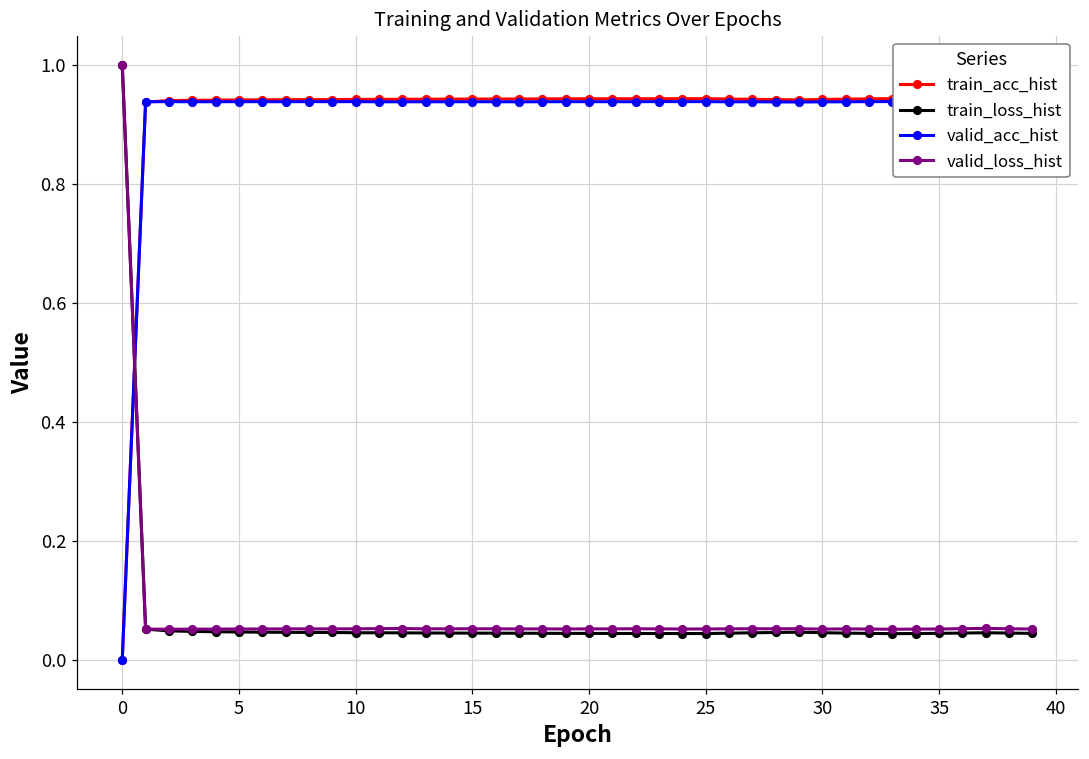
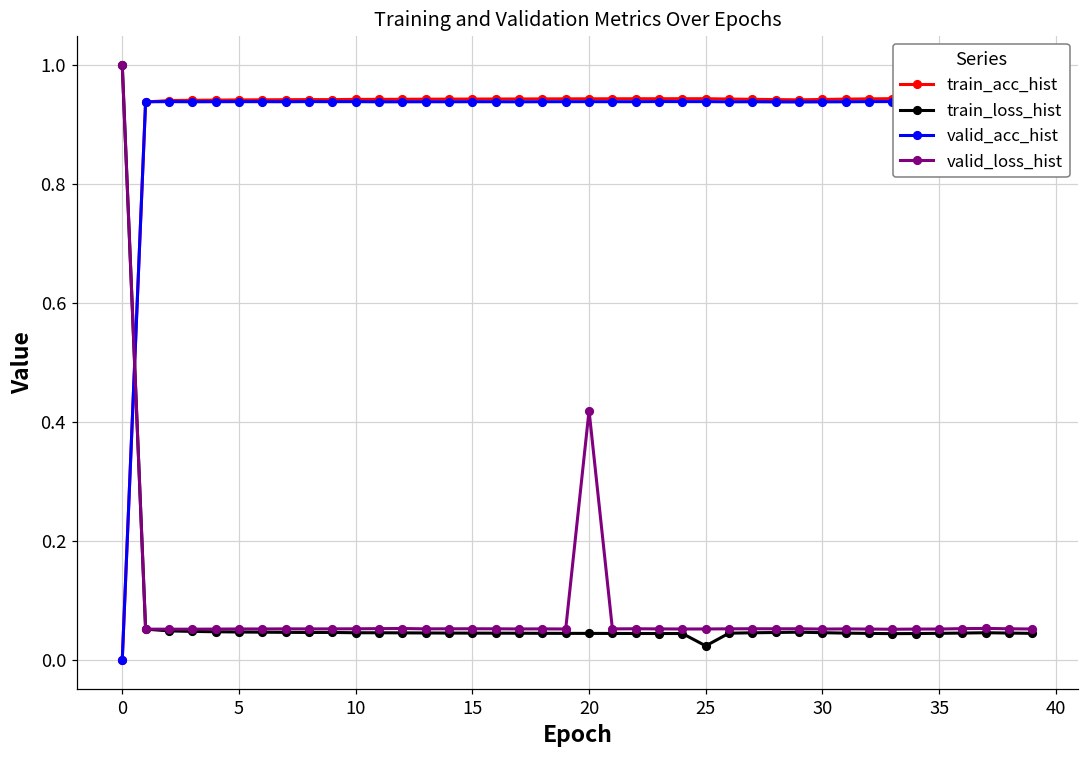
  {
    "train_acc_hist": {
      "20": 0.94,
      "25": 0.94
    },
    "train_loss_hist": {
      "5": 0.05,
      "10": 0.05,
      "15": 0.04,
      "20": 0.04,
-     "25": 0.04,
+     "25": 0.02,
      "30": 0.05,
      "35": 0.04
    },
    "valid_acc_hist": {
      "20": 0.94,
      "25": 0.94
    },
    "valid_loss_hist": {
      "5": 0.05,
      "10": 0.05,
      "15": 0.05,
-     "20": 0.05,
+     "20": 0.42,
      "25": 0.05,
      "30": 0.05,
      "35": 0.05
    }
  }
